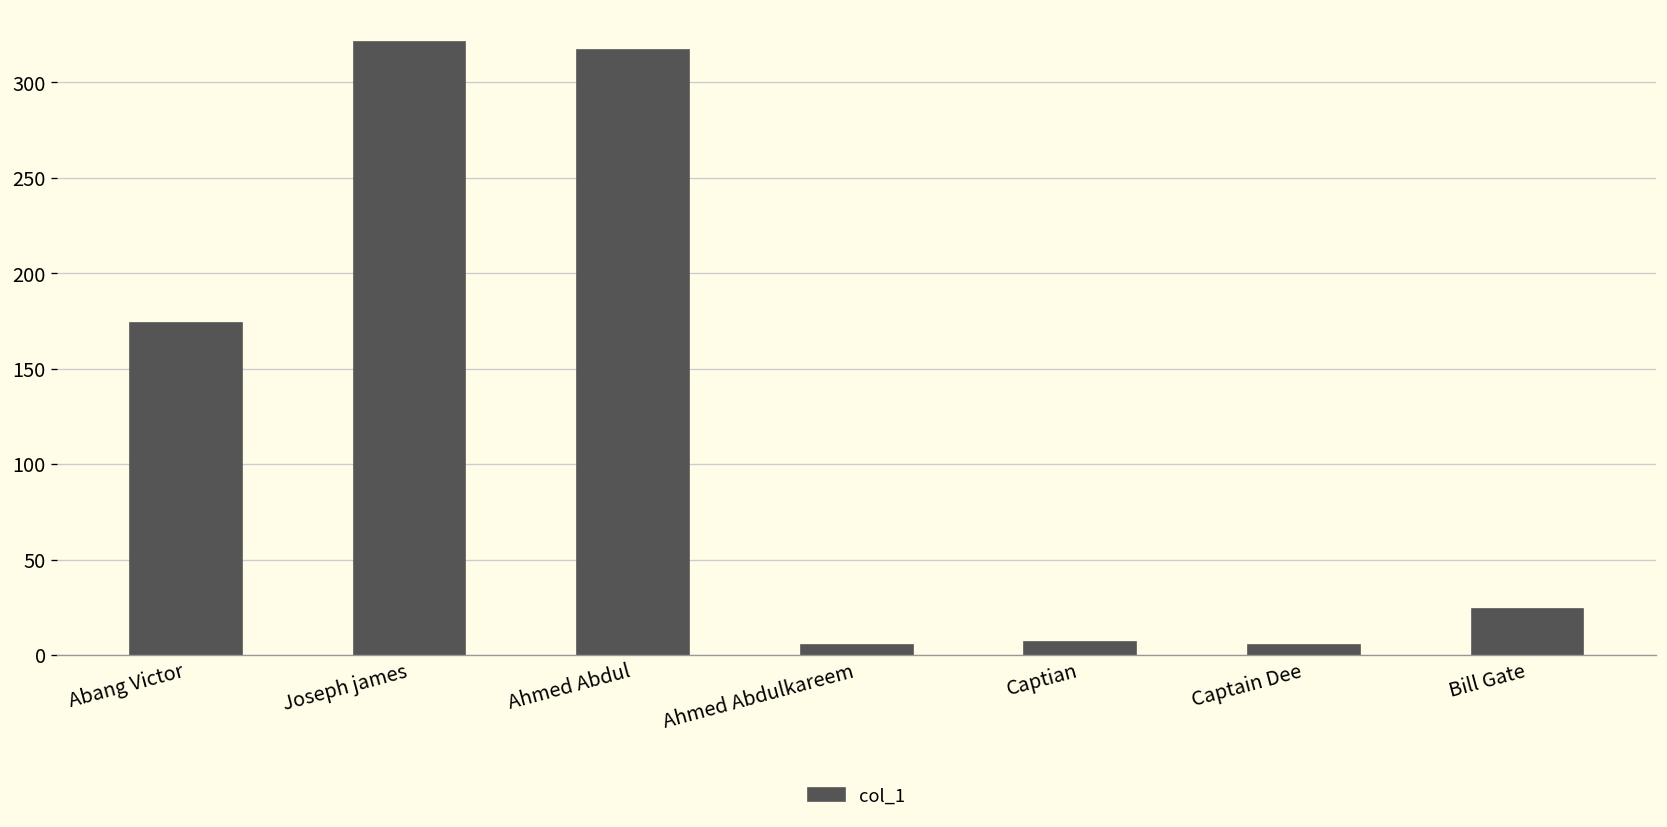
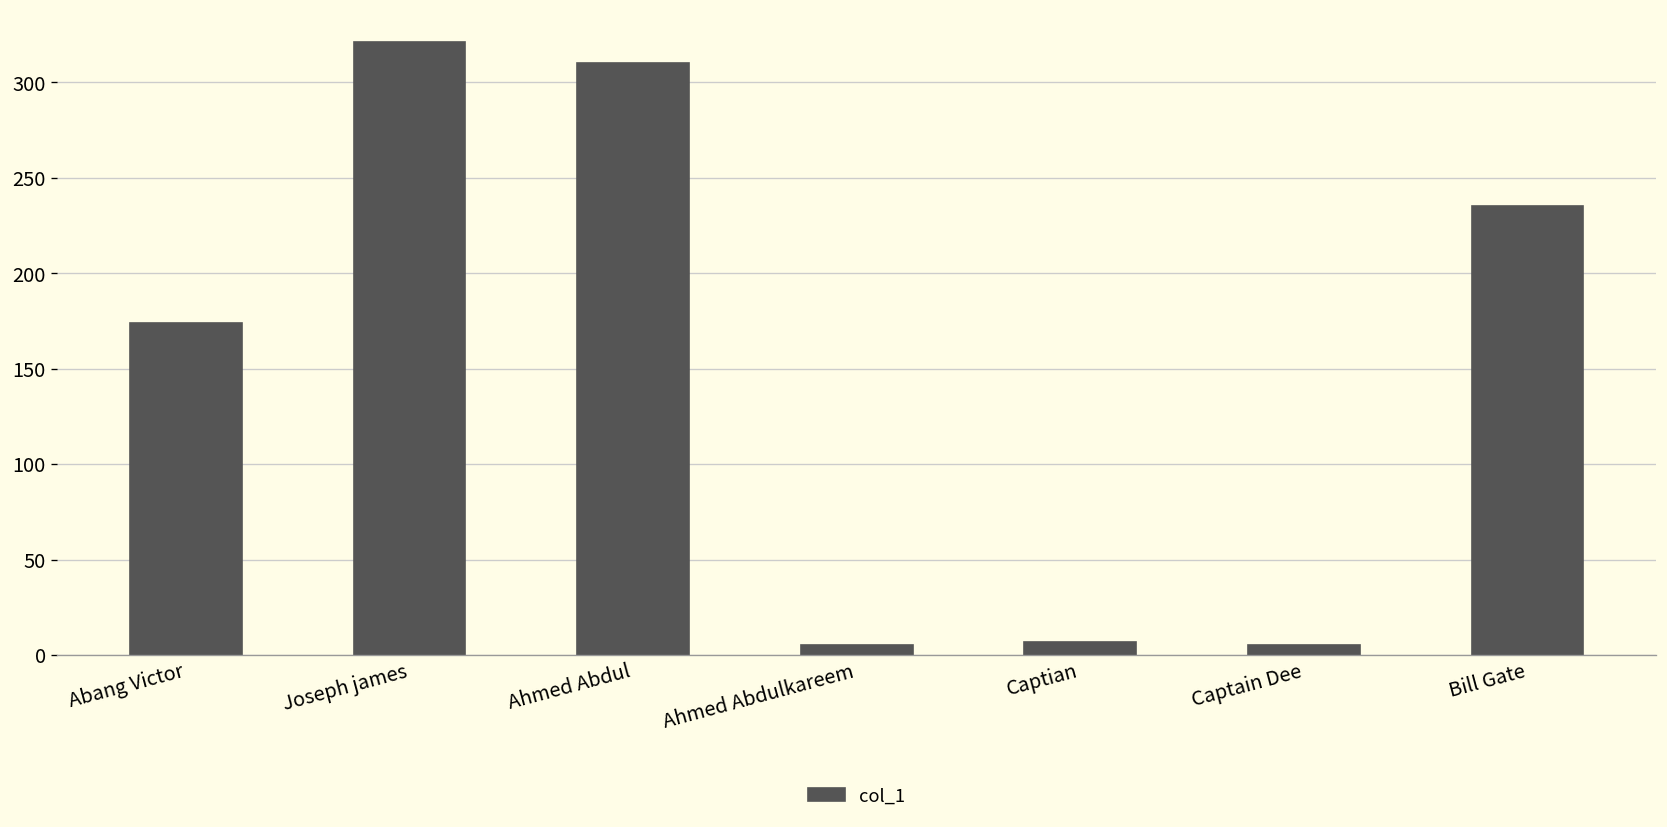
  {
    "Abang Victor": 174,
    "Joseph james": 321,
-   "Ahmed Abdul": 317,
+   "Ahmed Abdul": 310,
    "Ahmed Abdulkareem": 5,
    "Captian": 7,
    "Captain Dee": 5,
-   "Bill Gate": 24
+   "Bill Gate": 235
  }
